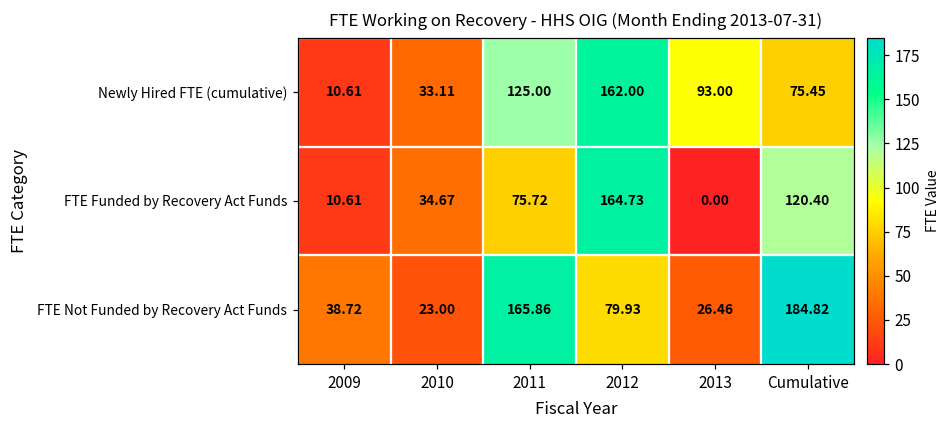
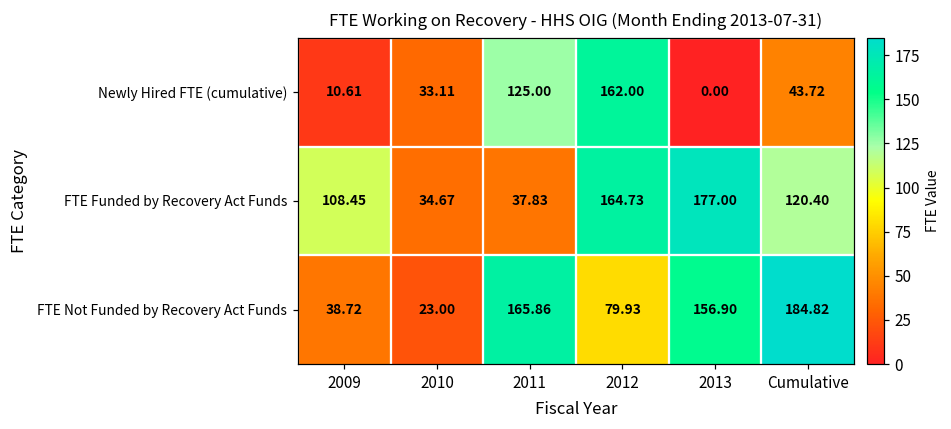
  {
    "Newly Hired FTE (cumulative)": {
      "2009": 10.61,
      "2010": 33.11,
      "2011": 125.00,
      "2012": 162.00,
-     "2013": 93.00,
-     "Cumulative": 75.45
+     "2013": 0.00,
+     "Cumulative": 43.72
    },
    "FTE Funded by Recovery Act Funds": {
-     "2009": 10.61,
+     "2009": 108.45,
      "2010": 34.67,
-     "2011": 75.72,
+     "2011": 37.83,
      "2012": 164.73,
-     "2013": 0.00,
+     "2013": 177.00,
      "Cumulative": 120.40
    },
    "FTE Not Funded by Recovery Act Funds": {
      "2009": 38.72,
      "2010": 23.00,
      "2011": 165.86,
      "2012": 79.93,
-     "2013": 26.46,
+     "2013": 156.90,
      "Cumulative": 184.82
    }
  }
